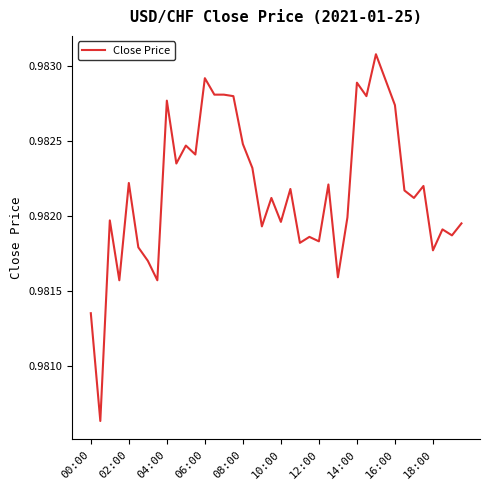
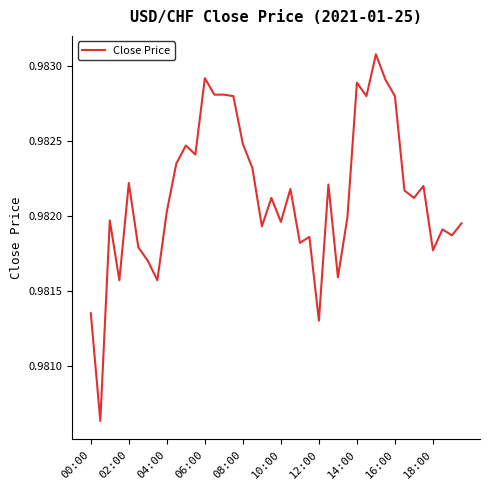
  {
    "00:00": 0.98135,
    "02:00": 0.98222,
-   "04:00": 0.98277,
+   "04:00": 0.98203,
    "06:00": 0.98292,
    "08:00": 0.98248,
    "10:00": 0.98196,
-   "12:00": 0.98183,
+   "12:00": 0.98130,
    "14:00": 0.98289,
-   "16:00": 0.98274,
+   "16:00": 0.98280,
    "18:00": 0.98177
  }
